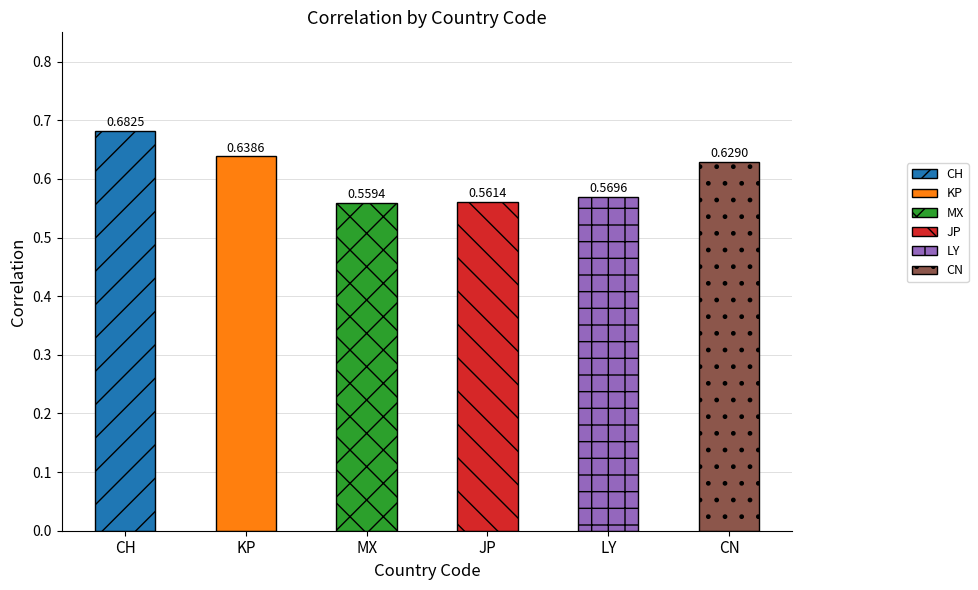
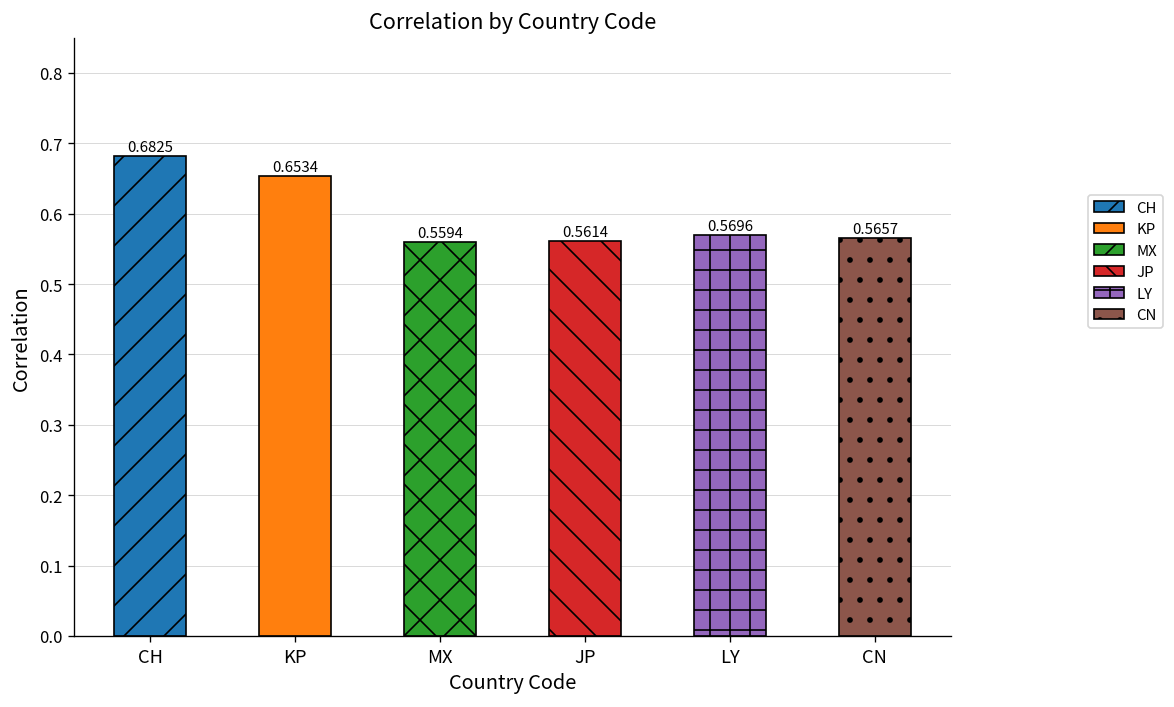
  {
    "CH": 0.6825,
-   "KP": 0.6386,
+   "KP": 0.6534,
    "MX": 0.5594,
    "JP": 0.5614,
    "LY": 0.5696,
-   "CN": 0.6290
+   "CN": 0.5657
  }
